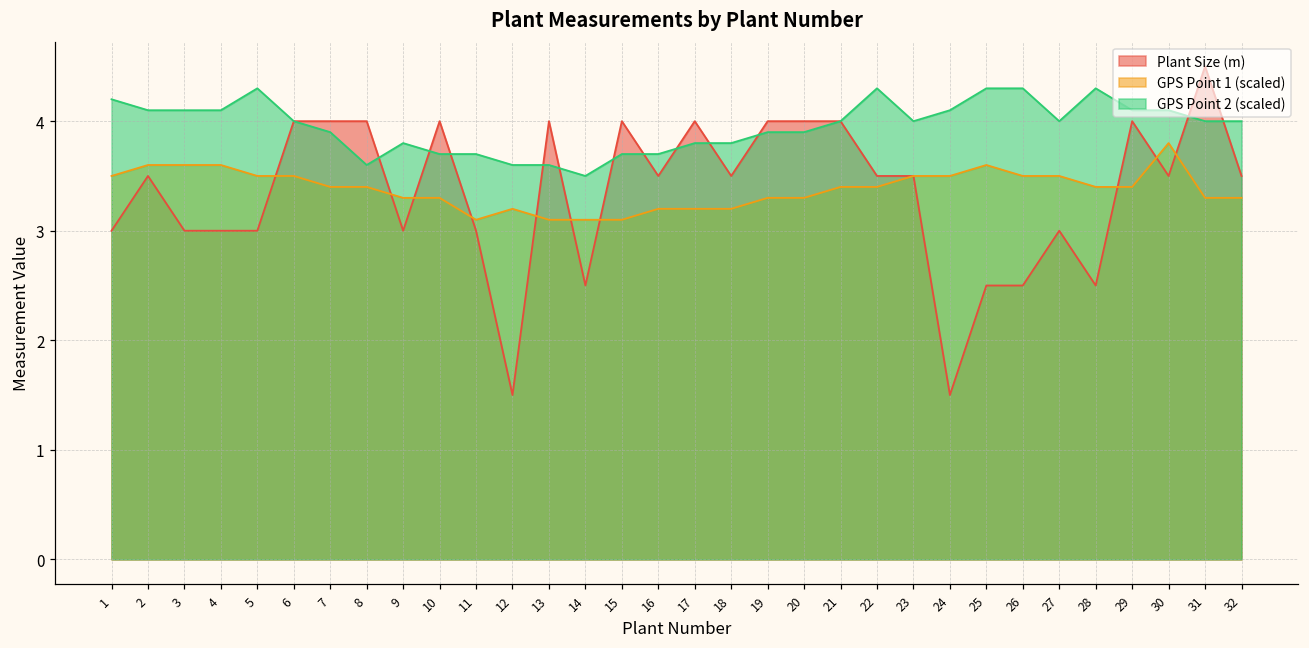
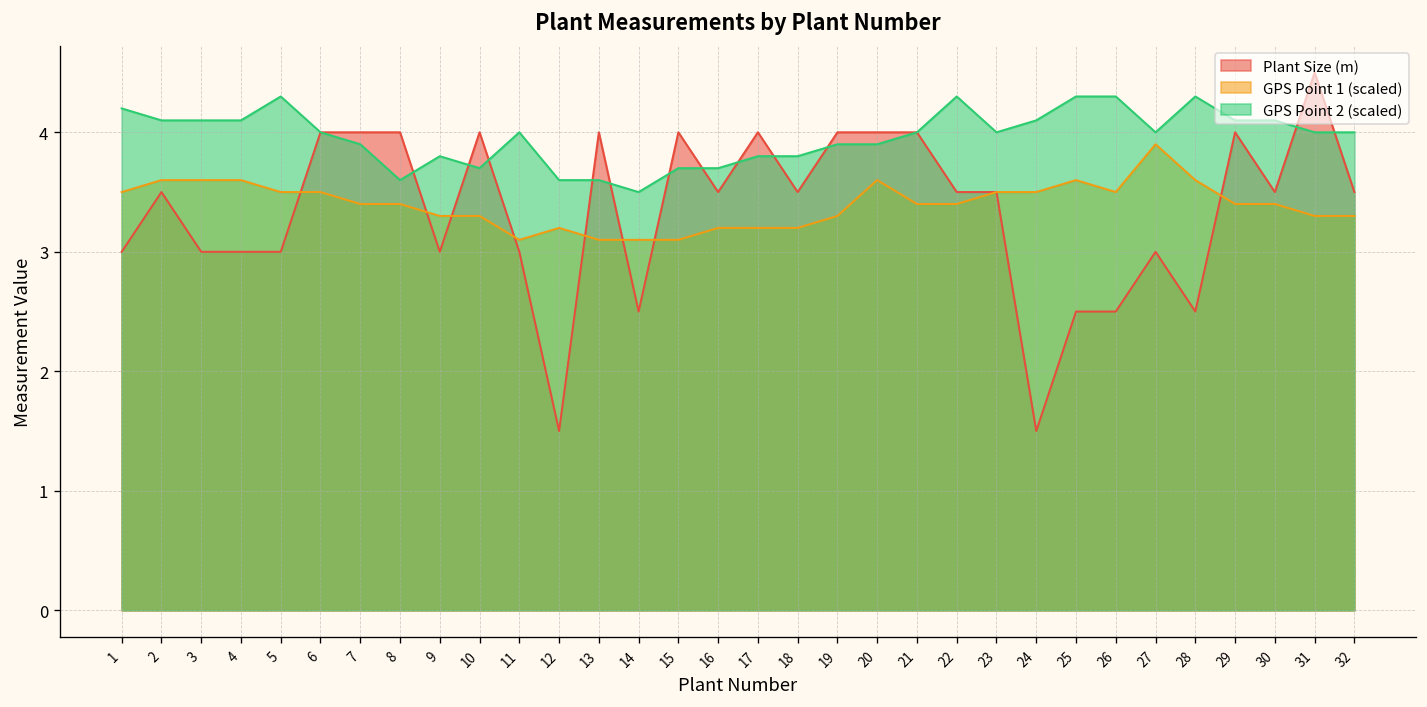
  {
    "Plant Size (m)": {
      "1": 3.0,
      "2": 3.5,
      "3": 3.0,
      "4": 3.0,
      "5": 3.0,
      "7": 4.0,
      "8": 4.0,
      "9": 3.0,
      "10": 4.0,
      "11": 3.0,
      "12": 1.5,
      "13": 4.0,
      "14": 2.5,
      "15": 4.0,
      "16": 3.5,
      "17": 4.0,
      "18": 3.5,
      "19": 4.0,
      "20": 4.0,
      "22": 3.5,
      "24": 1.5,
      "25": 2.5,
      "26": 2.5,
      "27": 3.0,
      "28": 2.5,
      "29": 4.0,
      "30": 3.5,
      "32": 3.5
    },
    "GPS Point 1 (scaled)": {
      "1": 3.5,
      "2": 3.6,
      "3": 3.6,
      "4": 3.6,
      "5": 3.5,
      "6": 3.5,
      "7": 3.4,
      "8": 3.4,
      "9": 3.3,
      "10": 3.3,
      "11": 3.1,
      "12": 3.2,
      "13": 3.1,
      "14": 3.1,
      "15": 3.1,
      "16": 3.2,
      "17": 3.2,
      "18": 3.2,
      "19": 3.3,
-     "20": 3.3,
+     "20": 3.6,
      "21": 3.4,
      "22": 3.4,
      "24": 3.5,
      "25": 3.6,
      "26": 3.5,
-     "27": 3.5,
-     "28": 3.4,
+     "27": 3.9,
+     "28": 3.6,
      "29": 3.4,
-     "30": 3.8,
+     "30": 3.4,
      "31": 3.3,
      "32": 3.3
    },
    "GPS Point 2 (scaled)": {
      "1": 4.2,
      "2": 4.1,
      "3": 4.1,
      "4": 4.1,
      "5": 4.3,
      "7": 3.9,
      "8": 3.6,
      "9": 3.8,
      "10": 3.7,
-     "11": 3.7,
+     "11": 4.0,
      "12": 3.6,
      "13": 3.6,
      "14": 3.5,
      "15": 3.7,
      "16": 3.7,
      "17": 3.8,
      "18": 3.8,
      "19": 3.9,
      "20": 3.9,
      "22": 4.3,
      "23": 4.0,
      "24": 4.1,
      "25": 4.3,
      "26": 4.3,
      "27": 4.0,
      "28": 4.3,
      "31": 4.0,
      "32": 4.0
    }
  }
